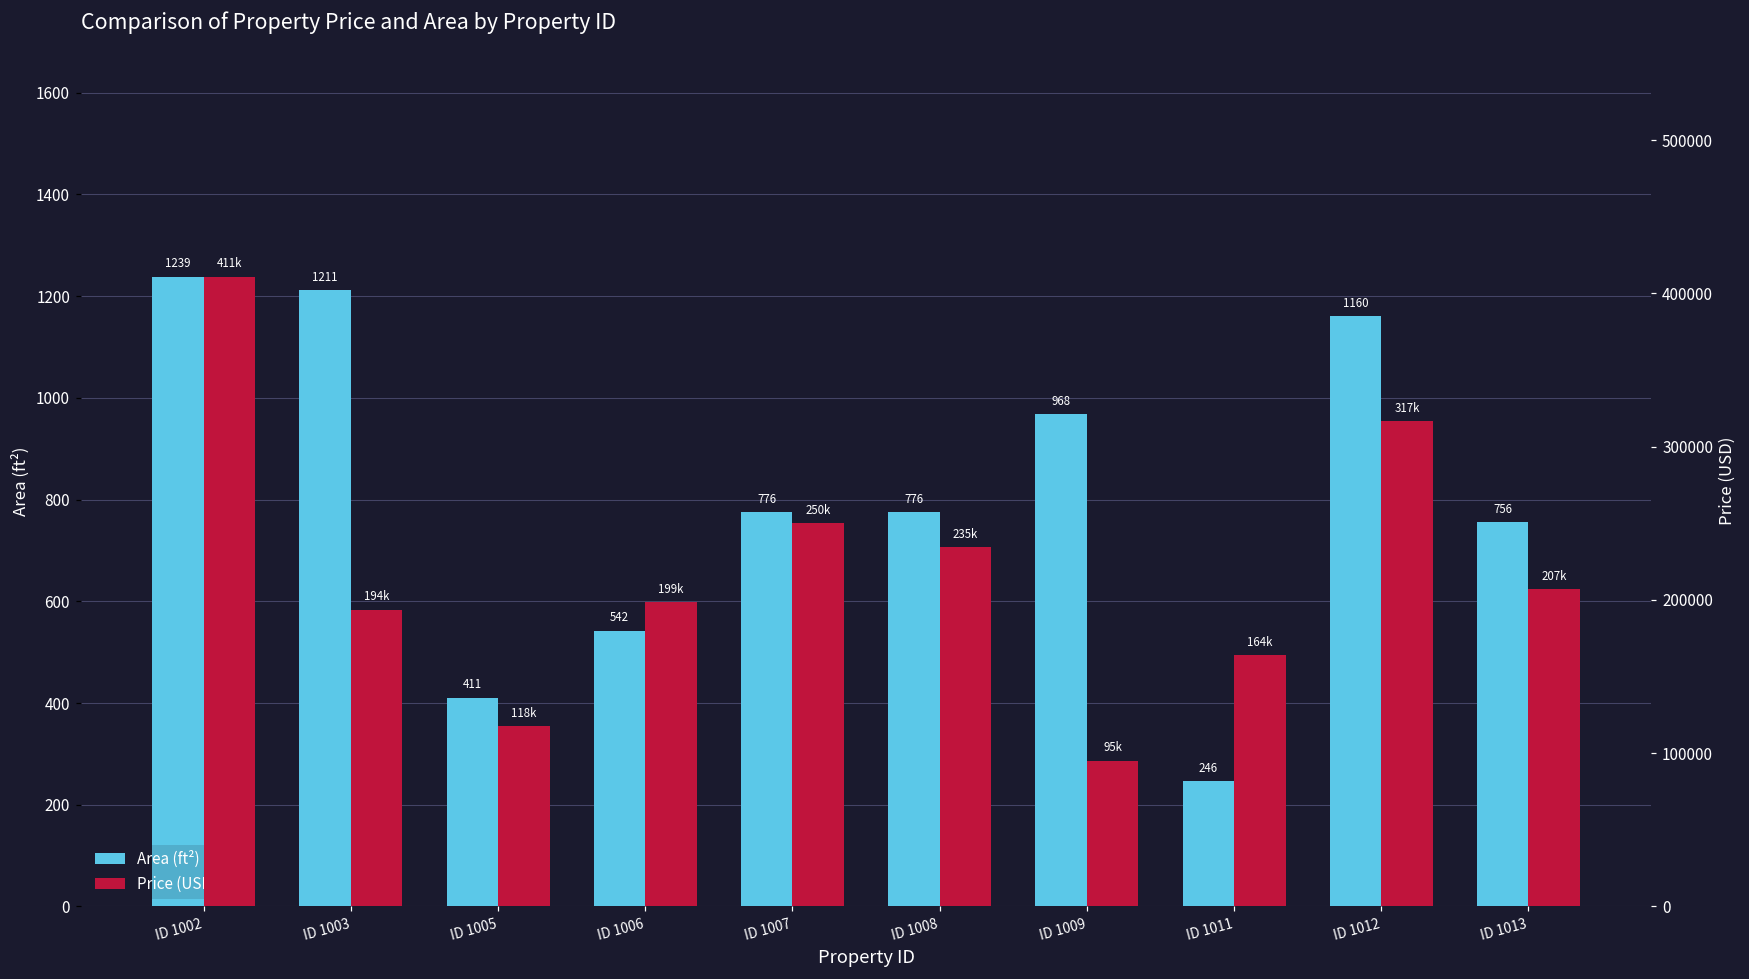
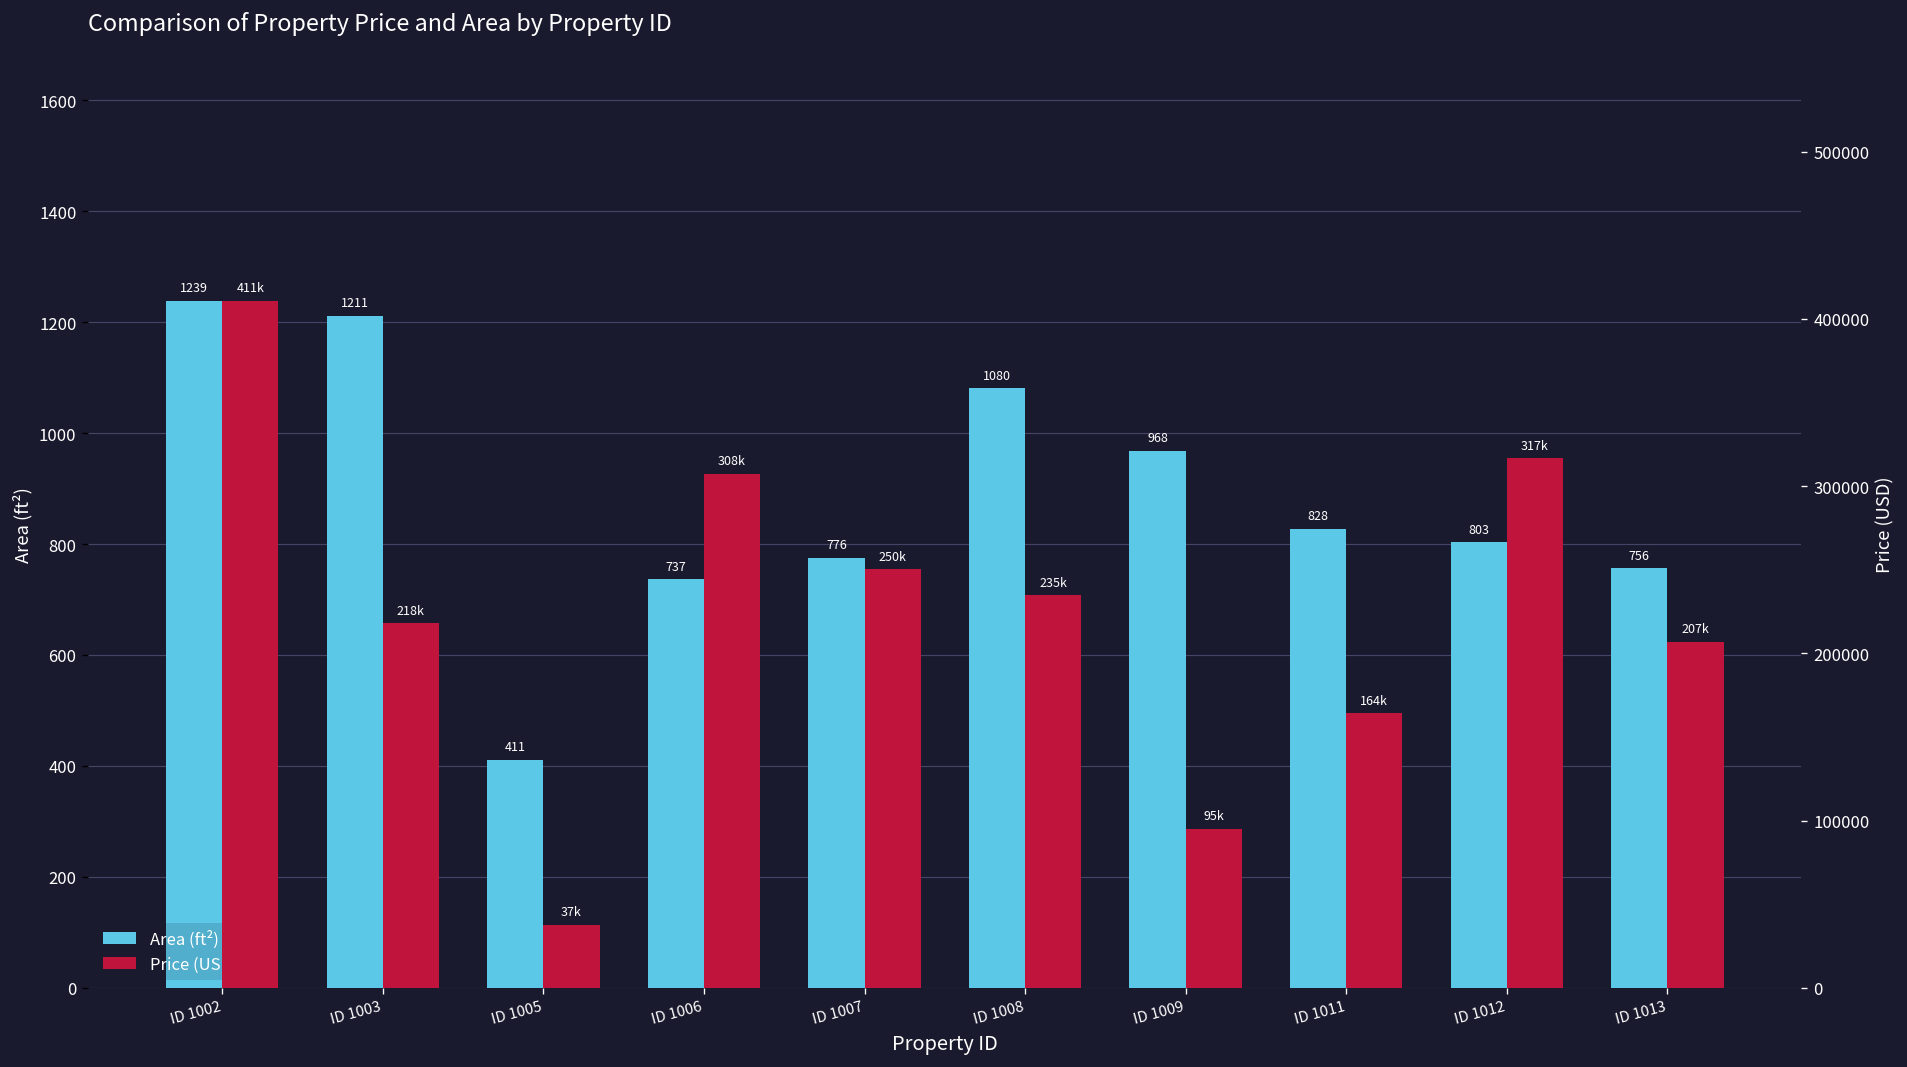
  {
    "Area (ft²)": {
      "ID 1002": "1239",
      "ID 1003": "1211",
      "ID 1005": "411",
-     "ID 1006": "542",
+     "ID 1006": "737",
      "ID 1007": "776",
-     "ID 1008": "776",
+     "ID 1008": "1080",
      "ID 1009": "968",
-     "ID 1011": "246",
-     "ID 1012": "1160",
+     "ID 1011": "828",
+     "ID 1012": "803",
      "ID 1013": "756"
    },
    "Price (USD)": {
      "ID 1002": "411k",
-     "ID 1003": "194k",
-     "ID 1005": "118k",
-     "ID 1006": "199k",
+     "ID 1003": "218k",
+     "ID 1005": "37k",
+     "ID 1006": "308k",
      "ID 1007": "250k",
      "ID 1008": "235k",
      "ID 1009": "95k",
      "ID 1011": "164k",
      "ID 1012": "317k",
      "ID 1013": "207k"
    }
  }
